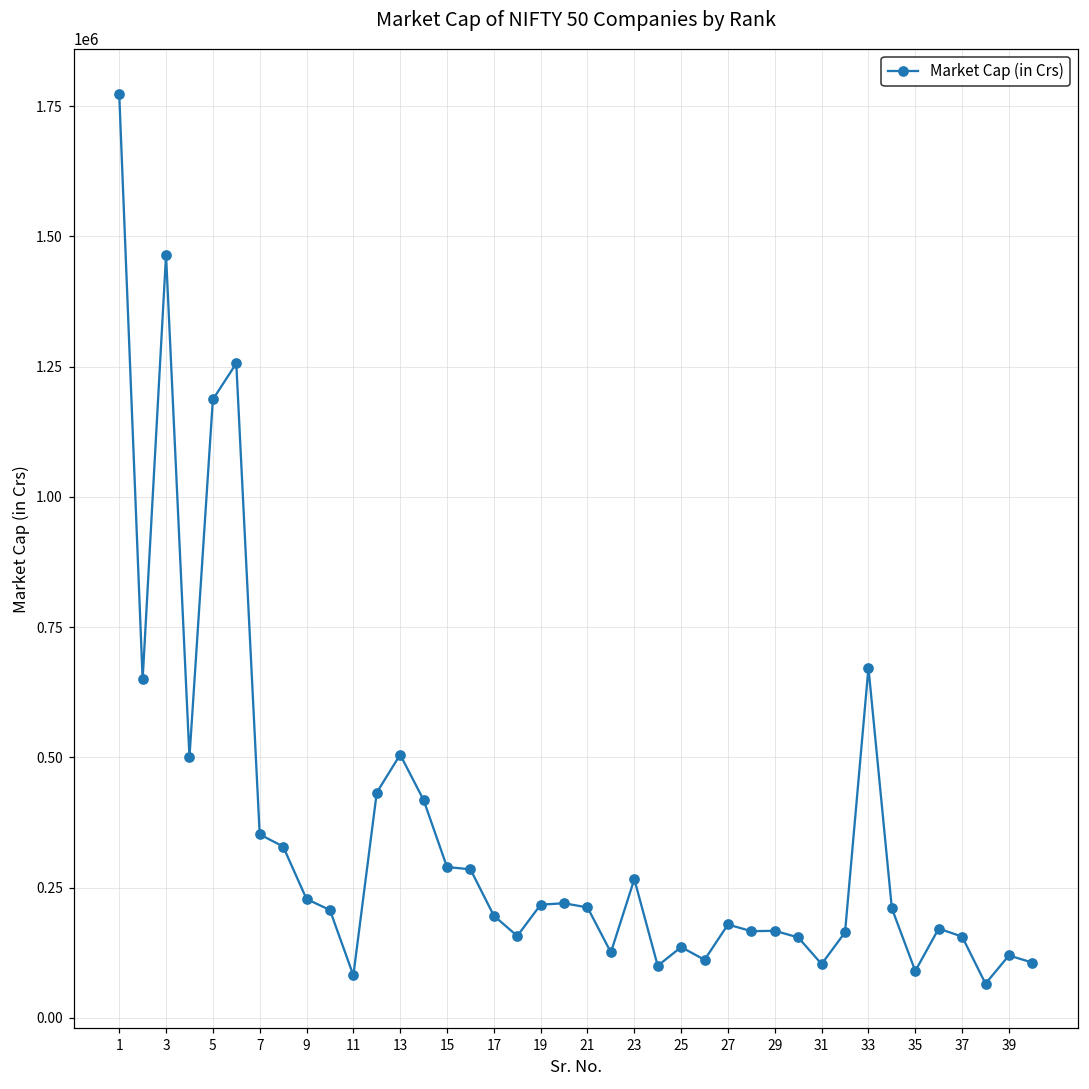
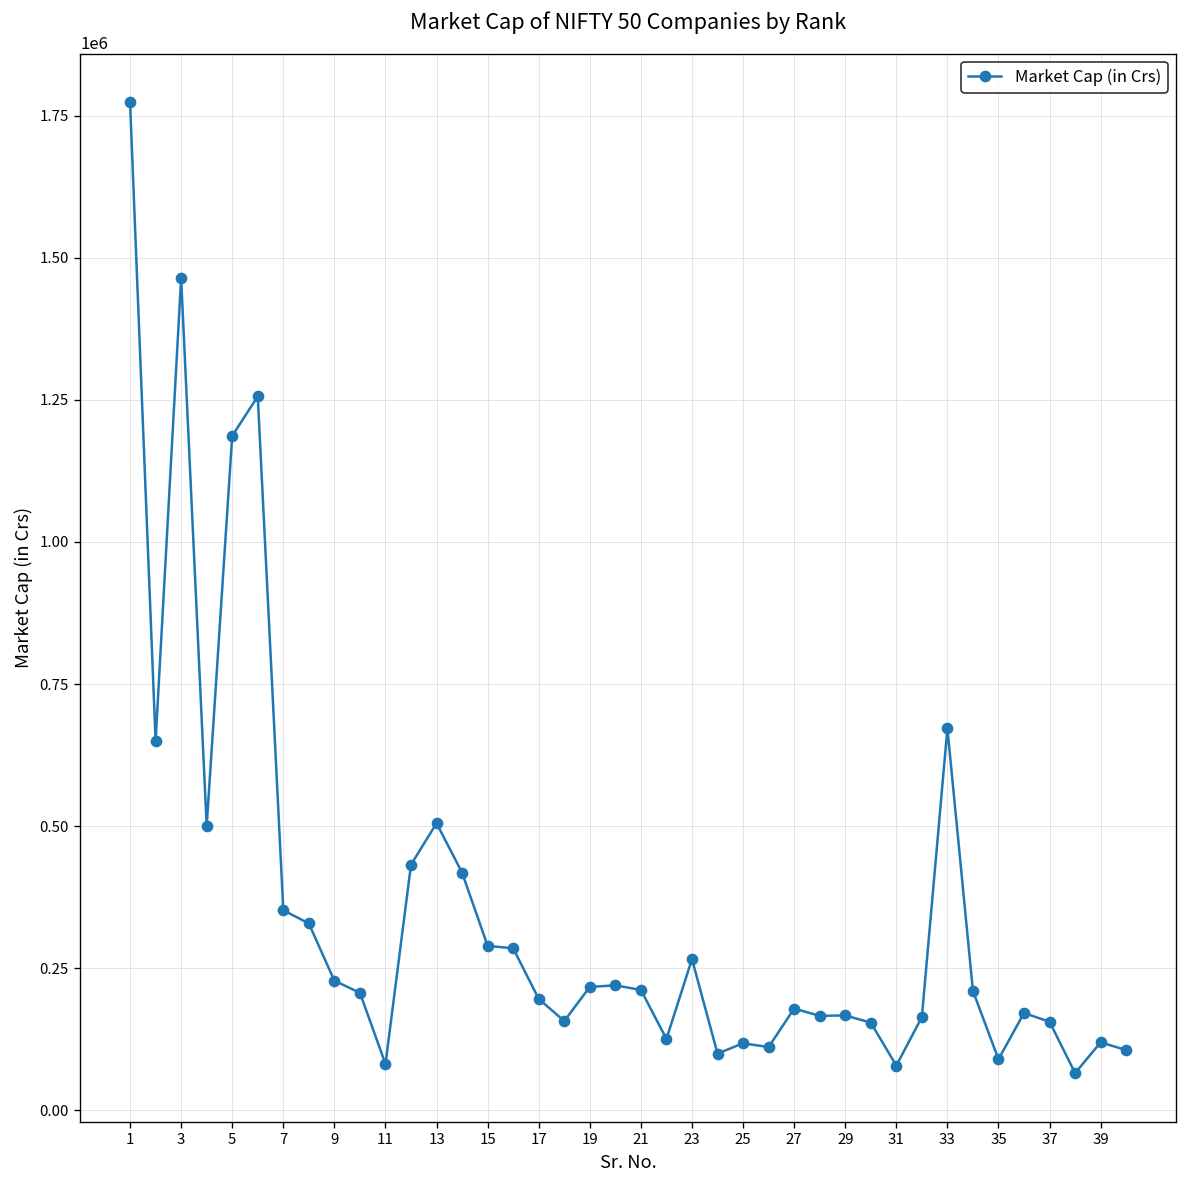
  {
    "1": 1770000,
    "3": 1460000,
    "5": 1190000,
    "7": 350000,
    "9": 230000,
    "11": 80000,
    "13": 510000,
    "15": 290000,
    "17": 200000,
    "19": 220000,
    "21": 210000,
    "23": 270000,
-   "25": 140000,
+   "25": 120000,
    "27": 180000,
    "29": 170000,
-   "31": 100000,
+   "31": 80000,
    "33": 670000,
    "35": 90000,
    "37": 160000,
    "39": 120000
  }
